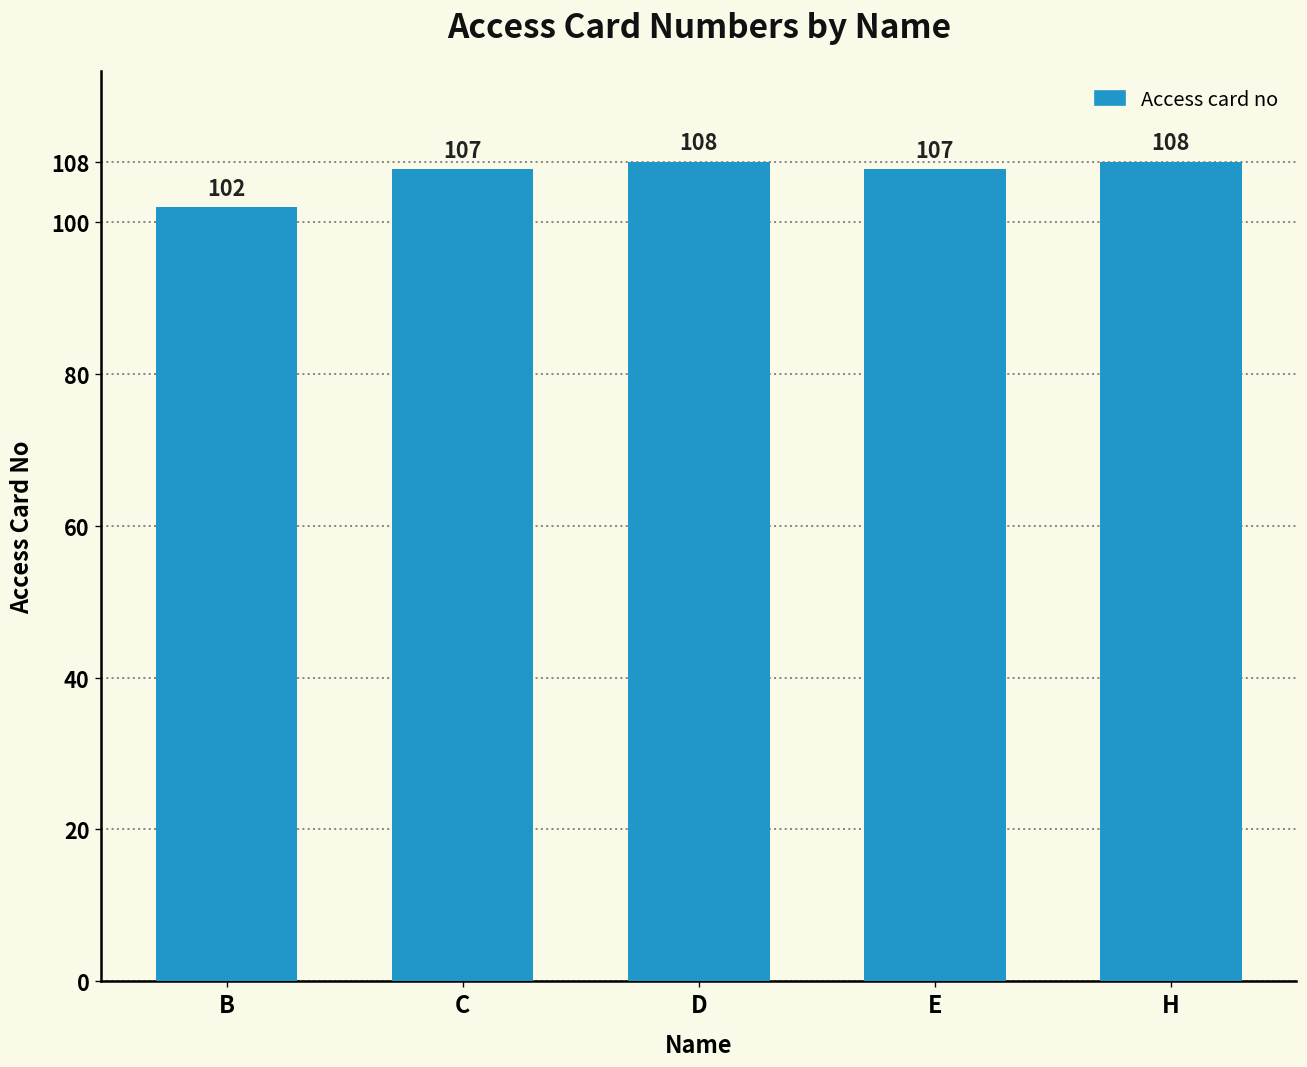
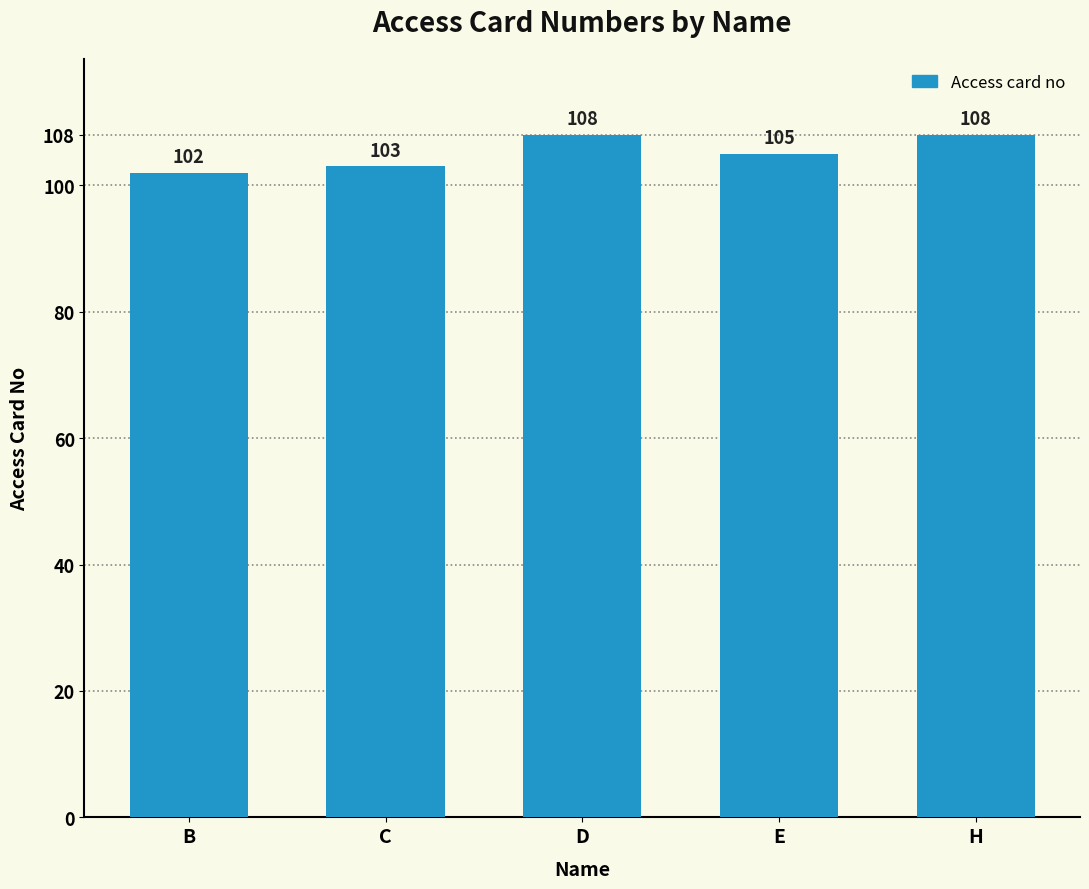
  {
    "B": 102,
-   "C": 107,
+   "C": 103,
    "D": 108,
-   "E": 107,
+   "E": 105,
    "H": 108
  }
